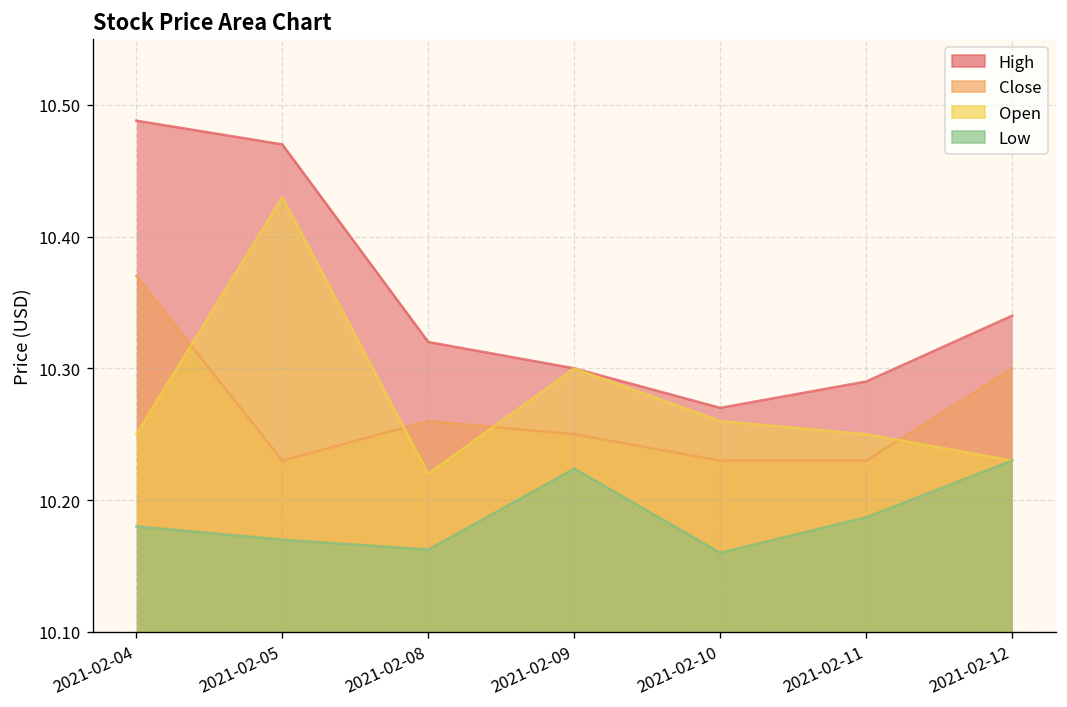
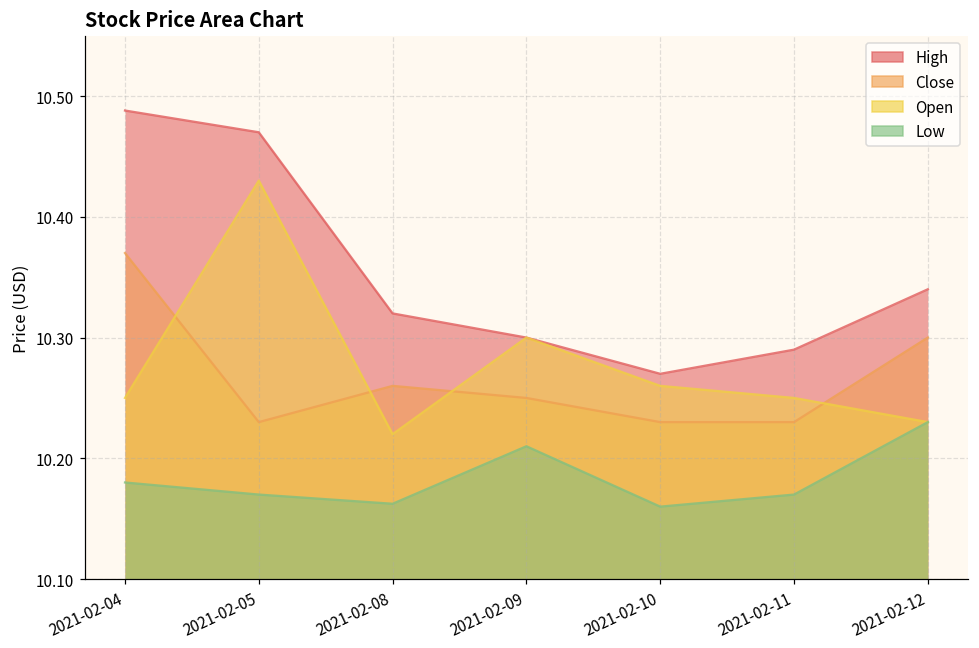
  {
    "Low": {
      "2021-02-04": 10.180,
      "2021-02-05": 10.170,
      "2021-02-08": 10.162,
-     "2021-02-09": 10.224,
+     "2021-02-09": 10.210,
      "2021-02-10": 10.160,
-     "2021-02-11": 10.187
+     "2021-02-11": 10.170
    }
  }
